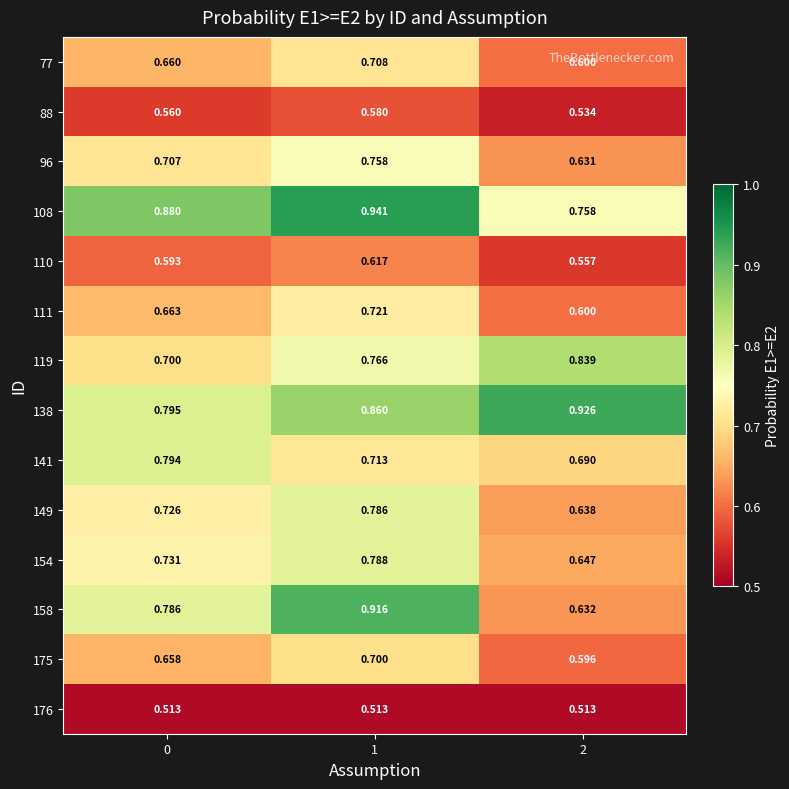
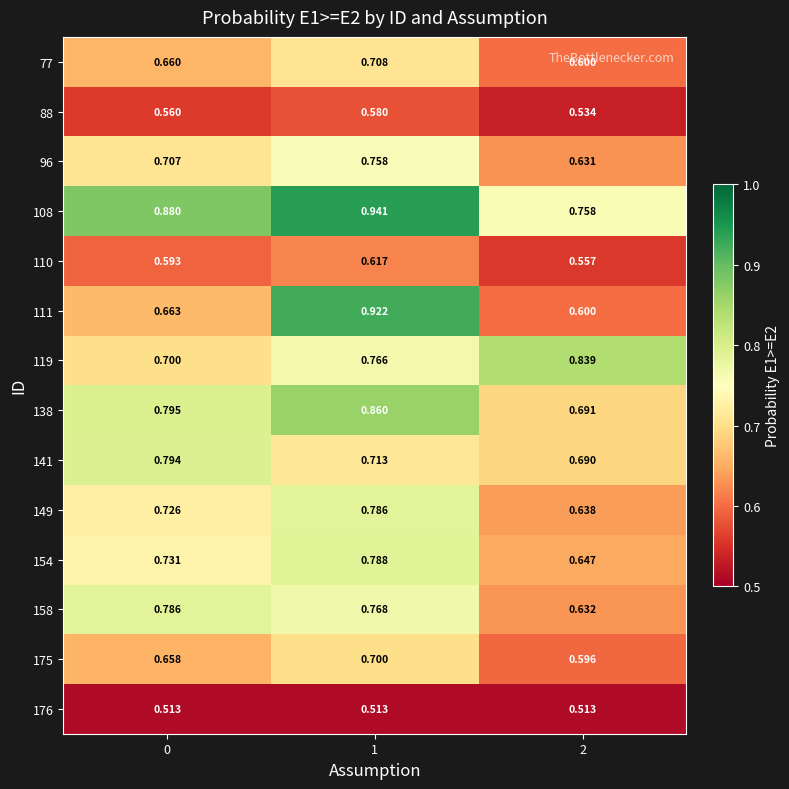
  {
    "77": {
      "0": 0.660,
      "1": 0.708
    },
    "88": {
      "0": 0.560,
      "1": 0.580,
      "2": 0.534
    },
    "96": {
      "0": 0.707,
      "1": 0.758,
      "2": 0.631
    },
    "108": {
      "0": 0.880,
      "1": 0.941,
      "2": 0.758
    },
    "110": {
      "0": 0.593,
      "1": 0.617,
      "2": 0.557
    },
    "111": {
      "0": 0.663,
-     "1": 0.721,
+     "1": 0.922,
      "2": 0.600
    },
    "119": {
      "0": 0.700,
      "1": 0.766,
      "2": 0.839
    },
    "138": {
      "0": 0.795,
      "1": 0.860,
-     "2": 0.926
+     "2": 0.691
    },
    "141": {
      "0": 0.794,
      "1": 0.713,
      "2": 0.690
    },
    "149": {
      "0": 0.726,
      "1": 0.786,
      "2": 0.638
    },
    "154": {
      "0": 0.731,
      "1": 0.788,
      "2": 0.647
    },
    "158": {
      "0": 0.786,
-     "1": 0.916,
+     "1": 0.768,
      "2": 0.632
    },
    "175": {
      "0": 0.658,
      "1": 0.700,
      "2": 0.596
    },
    "176": {
      "0": 0.513,
      "1": 0.513,
      "2": 0.513
    }
  }
